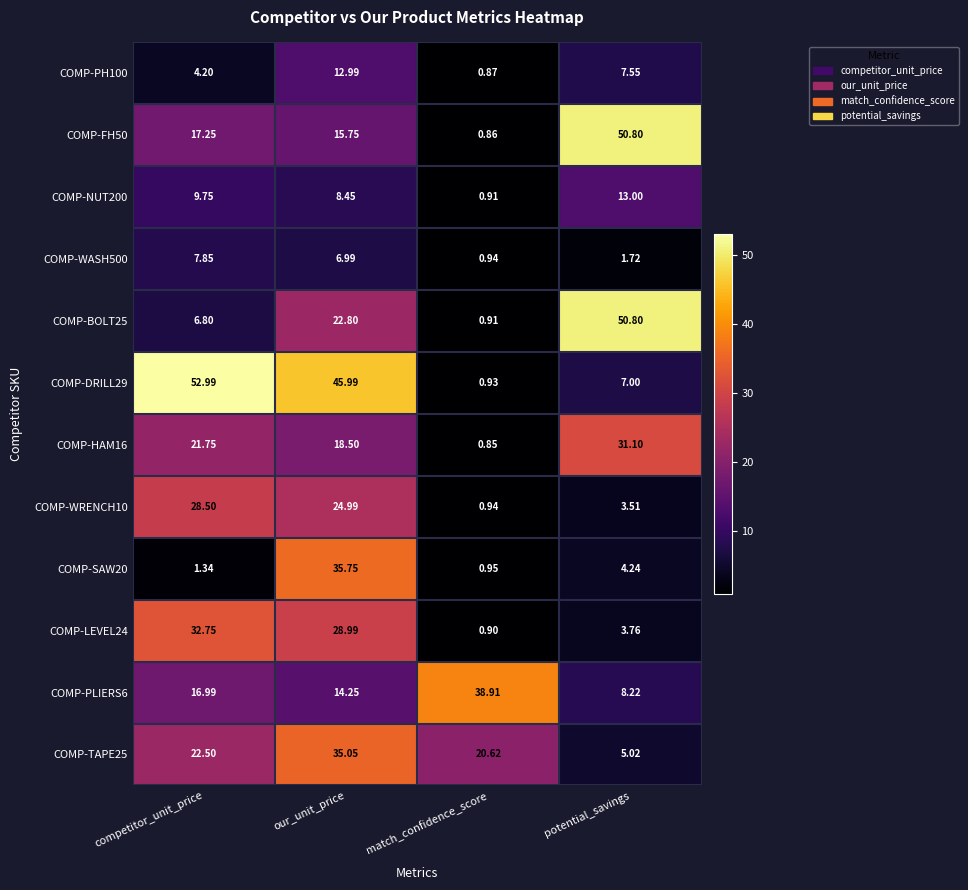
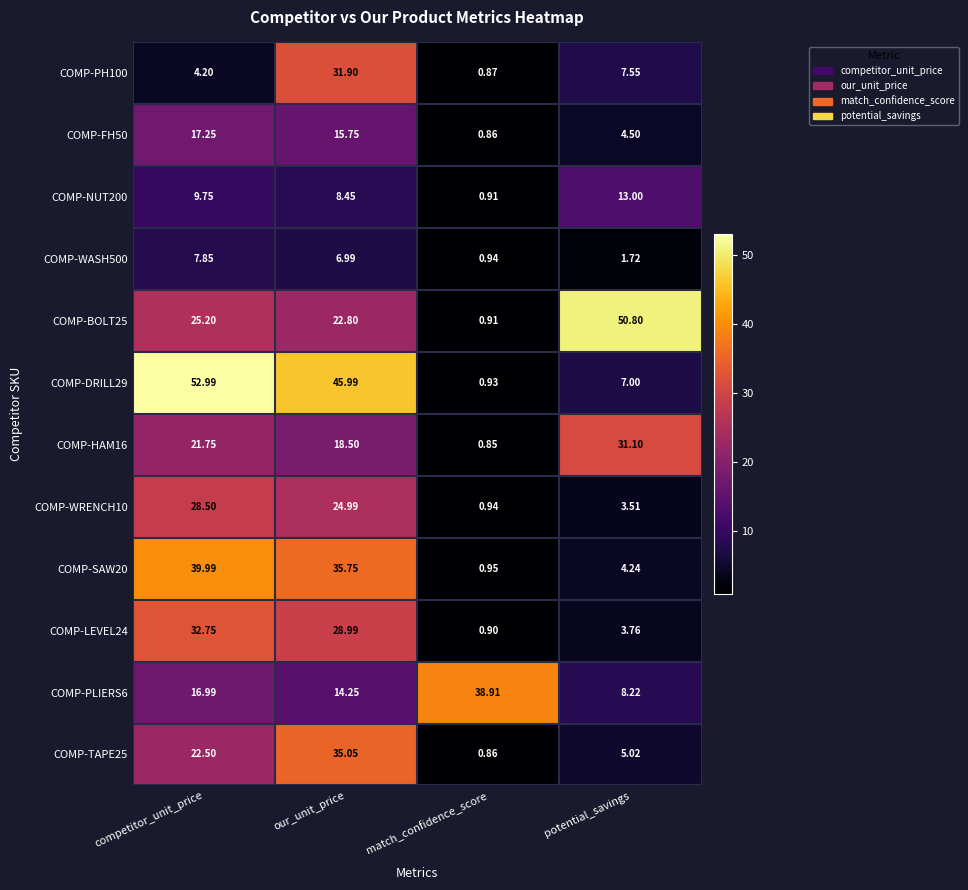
  {
    "COMP-PH100": {
      "competitor_unit_price": 4.20,
-     "our_unit_price": 12.99,
+     "our_unit_price": 31.90,
      "match_confidence_score": 0.87,
      "potential_savings": 7.55
    },
    "COMP-FH50": {
      "competitor_unit_price": 17.25,
      "our_unit_price": 15.75,
      "match_confidence_score": 0.86,
-     "potential_savings": 50.80
+     "potential_savings": 4.50
    },
    "COMP-NUT200": {
      "competitor_unit_price": 9.75,
      "our_unit_price": 8.45,
      "match_confidence_score": 0.91,
      "potential_savings": 13.00
    },
    "COMP-WASH500": {
      "competitor_unit_price": 7.85,
      "our_unit_price": 6.99,
      "match_confidence_score": 0.94,
      "potential_savings": 1.72
    },
    "COMP-BOLT25": {
-     "competitor_unit_price": 6.80,
+     "competitor_unit_price": 25.20,
      "our_unit_price": 22.80,
      "match_confidence_score": 0.91,
      "potential_savings": 50.80
    },
    "COMP-DRILL29": {
      "competitor_unit_price": 52.99,
      "our_unit_price": 45.99,
      "match_confidence_score": 0.93,
      "potential_savings": 7.00
    },
    "COMP-HAM16": {
      "competitor_unit_price": 21.75,
      "our_unit_price": 18.50,
      "match_confidence_score": 0.85,
      "potential_savings": 31.10
    },
    "COMP-WRENCH10": {
      "competitor_unit_price": 28.50,
      "our_unit_price": 24.99,
      "match_confidence_score": 0.94,
      "potential_savings": 3.51
    },
    "COMP-SAW20": {
-     "competitor_unit_price": 1.34,
+     "competitor_unit_price": 39.99,
      "our_unit_price": 35.75,
      "match_confidence_score": 0.95,
      "potential_savings": 4.24
    },
    "COMP-LEVEL24": {
      "competitor_unit_price": 32.75,
      "our_unit_price": 28.99,
      "match_confidence_score": 0.90,
      "potential_savings": 3.76
    },
    "COMP-PLIERS6": {
      "competitor_unit_price": 16.99,
      "our_unit_price": 14.25,
      "match_confidence_score": 38.91,
      "potential_savings": 8.22
    },
    "COMP-TAPE25": {
      "competitor_unit_price": 22.50,
      "our_unit_price": 35.05,
-     "match_confidence_score": 20.62,
+     "match_confidence_score": 0.86,
      "potential_savings": 5.02
    }
  }
